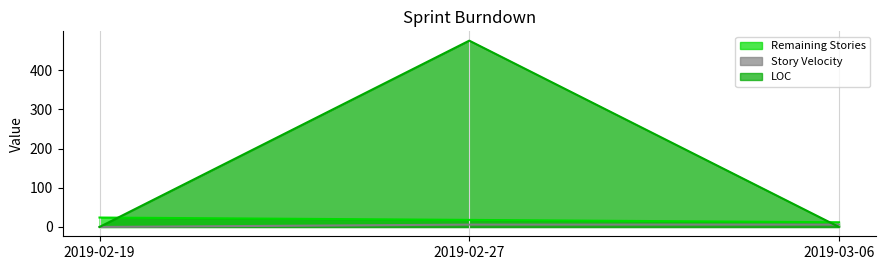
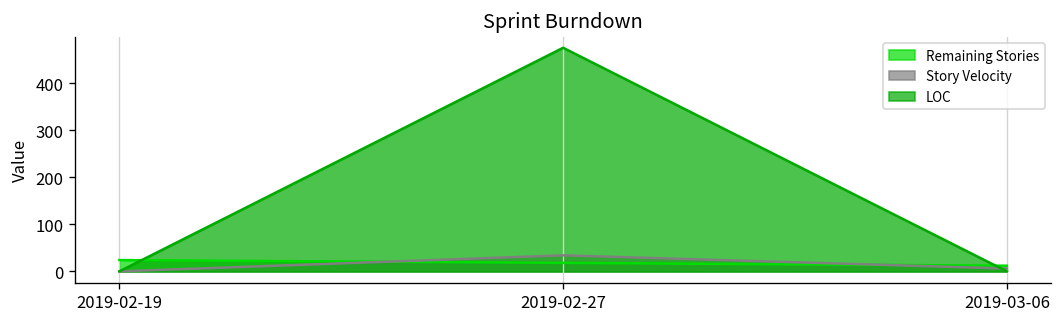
  {
    "Story Velocity": {
-     "2019-02-27": 10
+     "2019-02-27": 30
    }
  }
